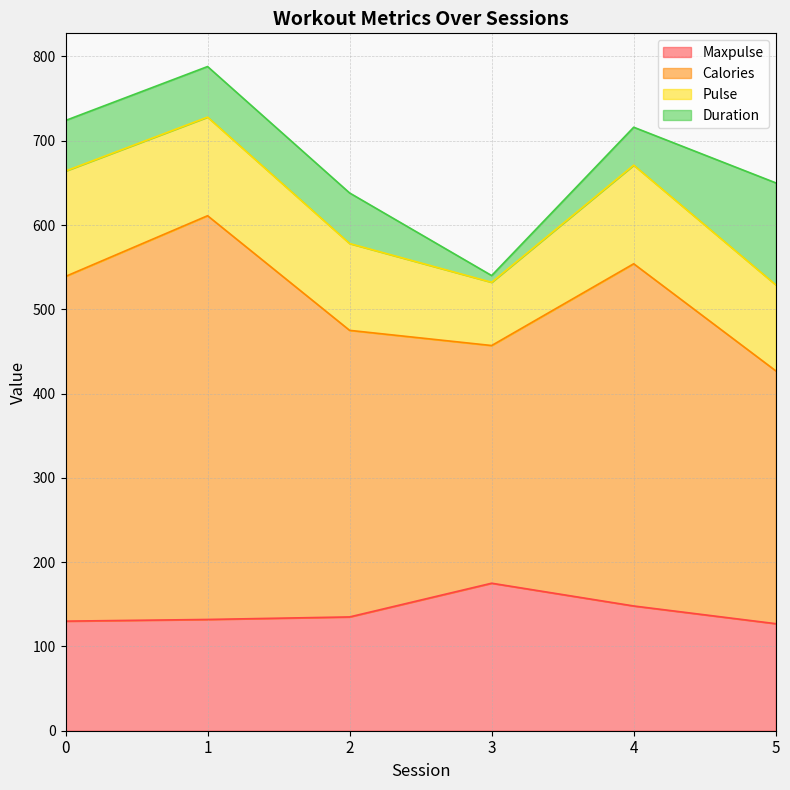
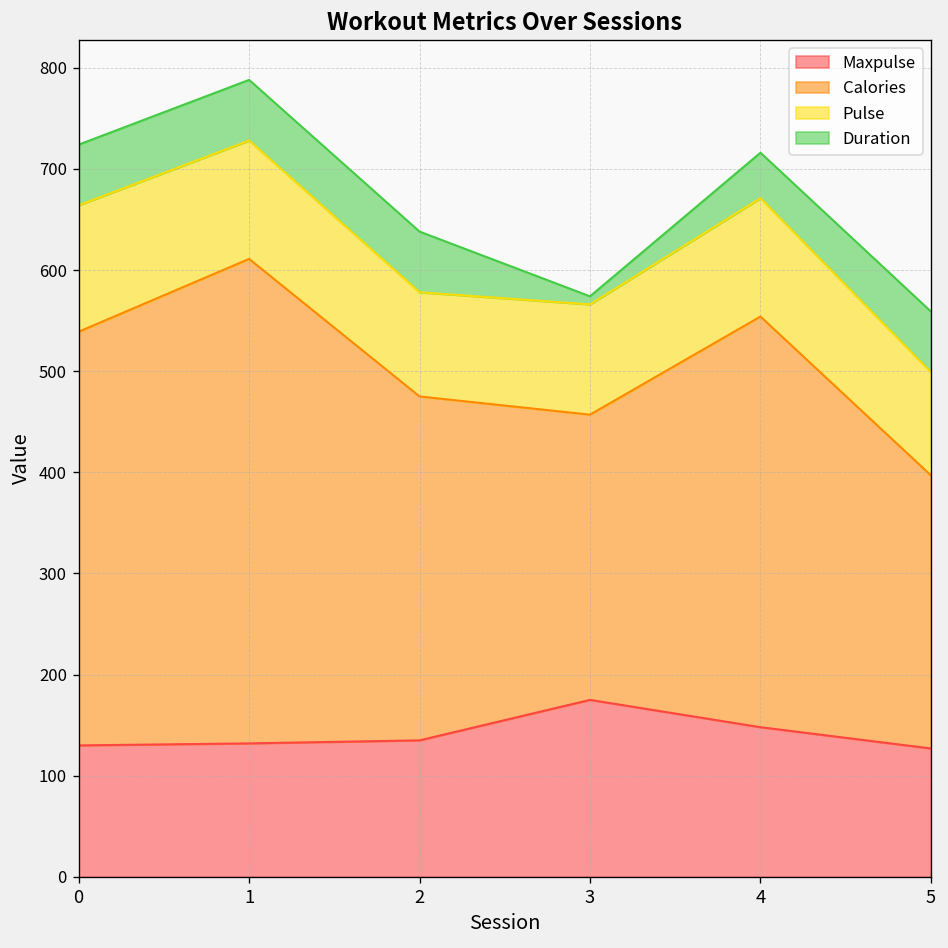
  {
    "Maxpulse": {
      "0": 130,
      "1": 130,
      "2": 140,
      "3": 180,
      "4": 150,
      "5": 130
    },
    "Calories": {
      "0": 410,
      "1": 480,
      "2": 340,
      "3": 280,
      "4": 410,
-     "5": 300
+     "5": 270
    },
    "Pulse": {
      "0": 130,
      "1": 120,
      "2": 100,
-     "3": 80,
+     "3": 110,
      "4": 120,
      "5": 100
    },
    "Duration": {
      "0": 60,
      "1": 60,
      "2": 60,
      "3": 10,
      "4": 50,
-     "5": 120
+     "5": 60
    }
  }
